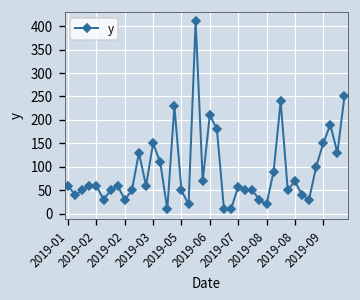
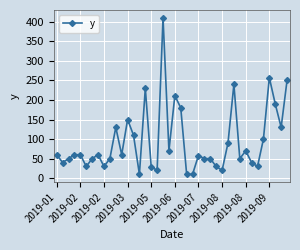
  {
    "2019-01": 60,
    "2019-03": 150,
-   "2019-05": 50,
+   "2019-05": 30,
    "2019-06": 210,
    "2019-07": 60,
-   "2019-09": 150
+   "2019-09": 260
  }
